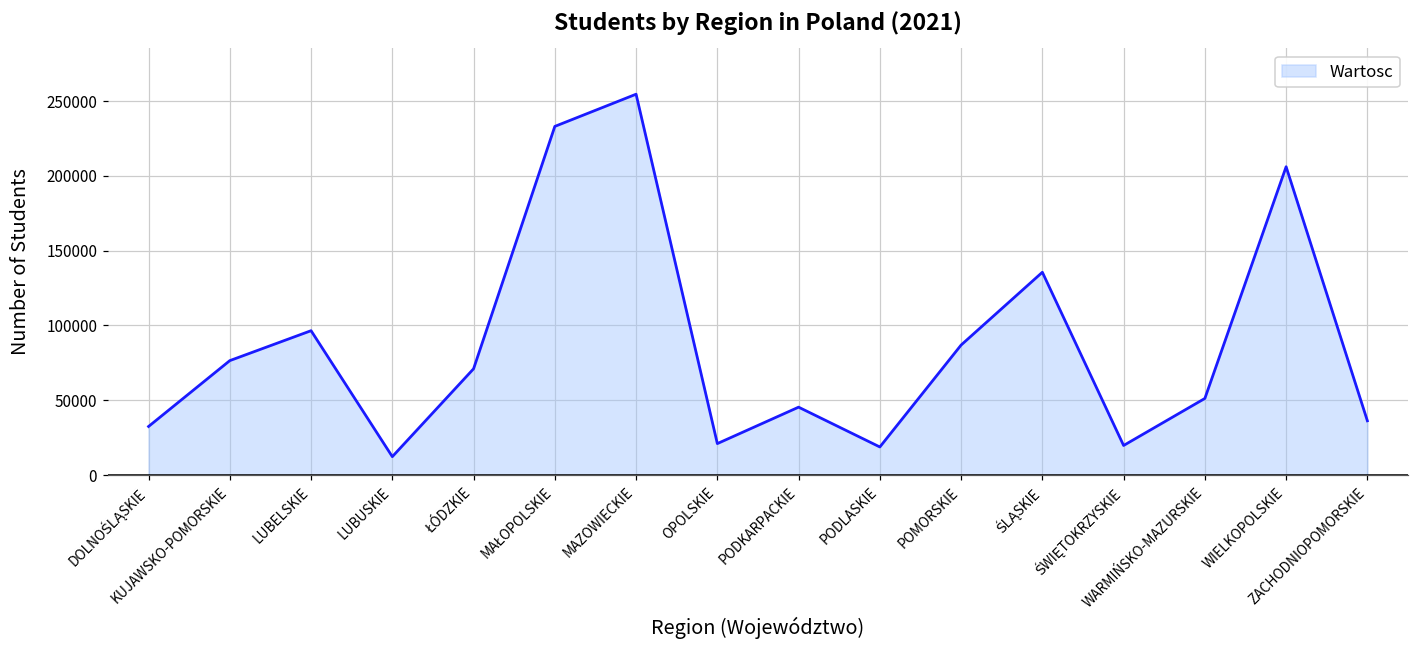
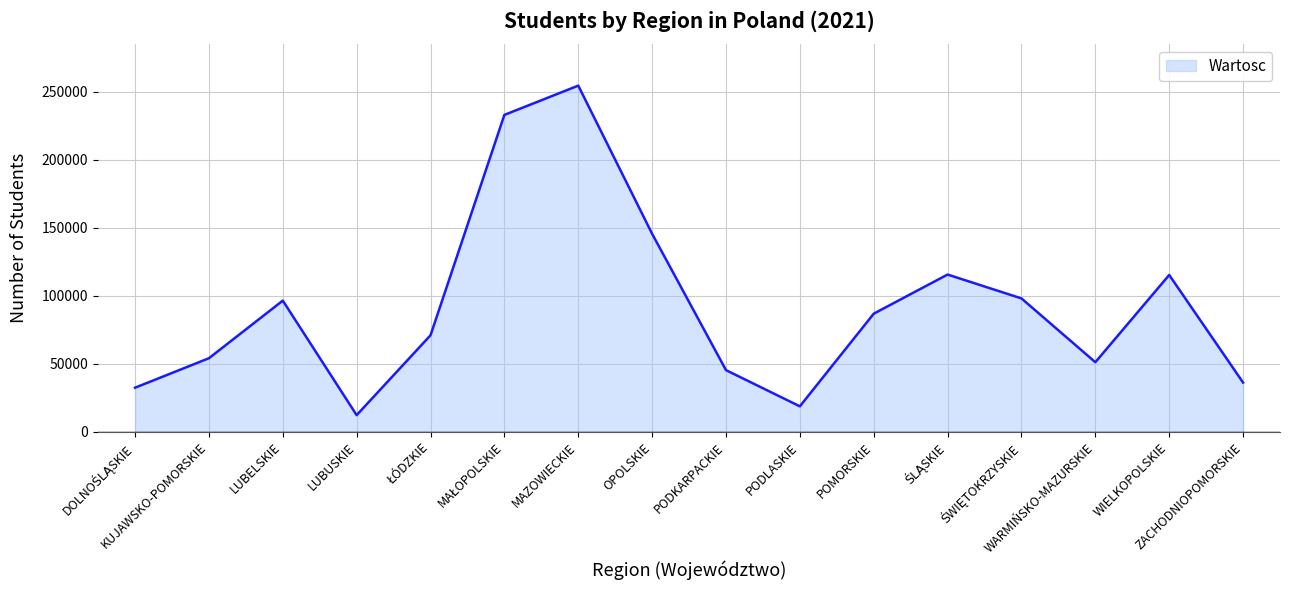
  {
    "DOLNOŚLĄSKIE": 32000,
-   "KUJAWSKO-POMORSKIE": 77000,
+   "KUJAWSKO-POMORSKIE": 54000,
    "LUBELSKIE": 97000,
    "LUBUSKIE": 12000,
    "ŁÓDZKIE": 71000,
    "MAŁOPOLSKIE": 233000,
    "MAZOWIECKIE": 255000,
-   "OPOLSKIE": 21000,
+   "OPOLSKIE": 146000,
    "PODKARPACKIE": 45000,
    "PODLASKIE": 19000,
    "POMORSKIE": 87000,
-   "ŚLĄSKIE": 136000,
-   "ŚWIĘTOKRZYSKIE": 20000,
+   "ŚLĄSKIE": 116000,
+   "ŚWIĘTOKRZYSKIE": 98000,
    "WARMIŃSKO-MAZURSKIE": 51000,
-   "WIELKOPOLSKIE": 206000,
+   "WIELKOPOLSKIE": 115000,
    "ZACHODNIOPOMORSKIE": 36000
  }
